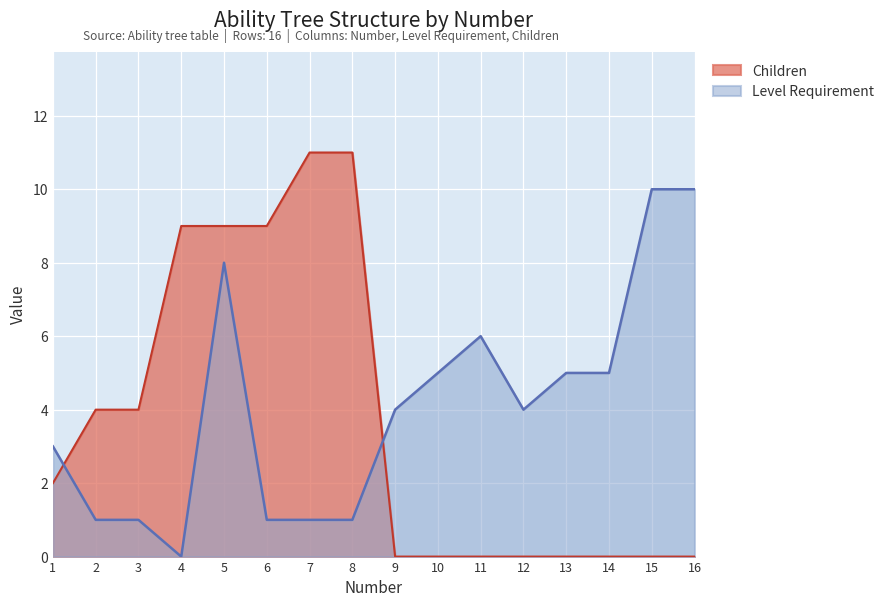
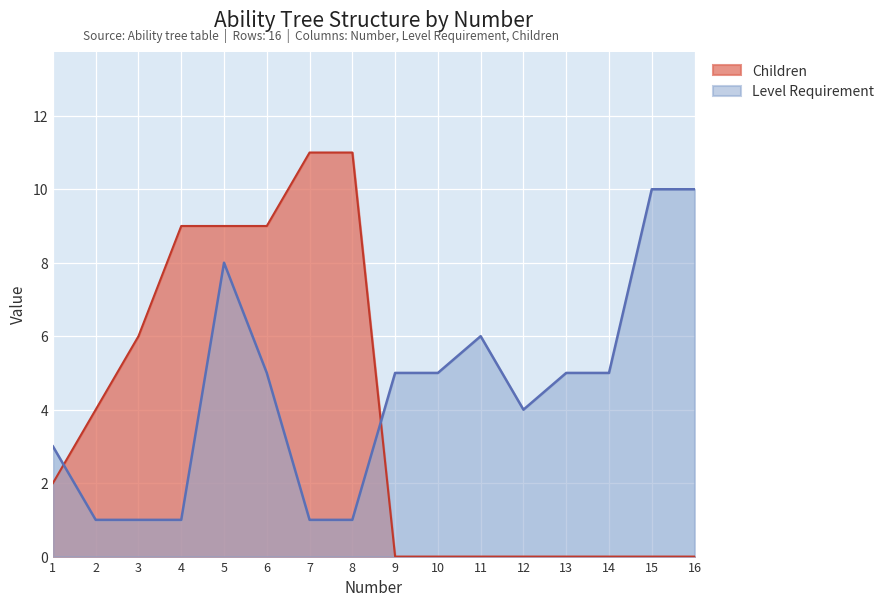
  {
    "Children": {
      "1": 2,
      "2": 4,
-     "3": 4,
+     "3": 6,
      "4": 9,
      "5": 9,
      "6": 9,
      "7": 11,
      "8": 11,
      "9": 0,
      "10": 0,
      "11": 0,
      "12": 0,
      "13": 0,
      "14": 0,
      "15": 0,
      "16": 0
    },
    "Level Requirement": {
      "1": 3,
      "2": 1,
      "3": 1,
-     "4": 0,
+     "4": 1,
      "5": 8,
-     "6": 1,
+     "6": 5,
      "7": 1,
      "8": 1,
-     "9": 4,
+     "9": 5,
      "10": 5,
      "11": 6,
      "12": 4,
      "13": 5,
      "14": 5,
      "15": 10,
      "16": 10
    }
  }
